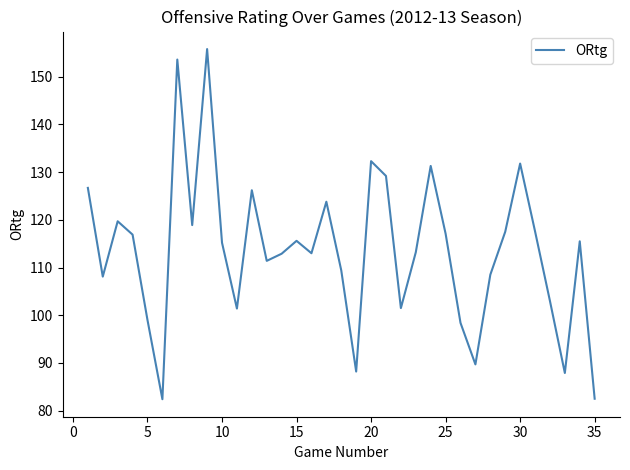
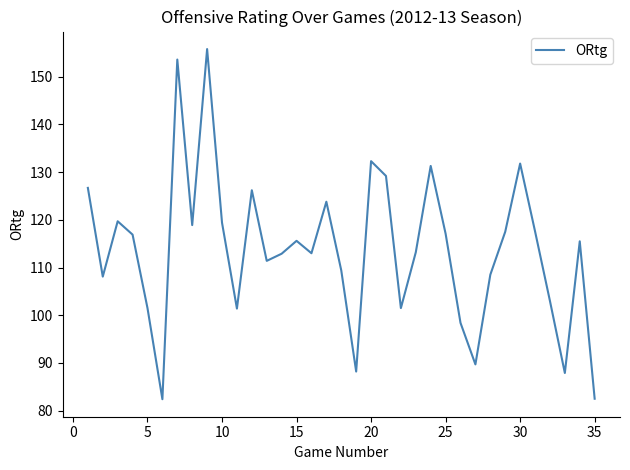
  {
-   "5": 99,
-   "10": 115,
+   "5": 102,
+   "10": 119,
    "15": 116,
    "20": 132,
    "25": 117,
    "30": 132,
    "35": 83
  }
